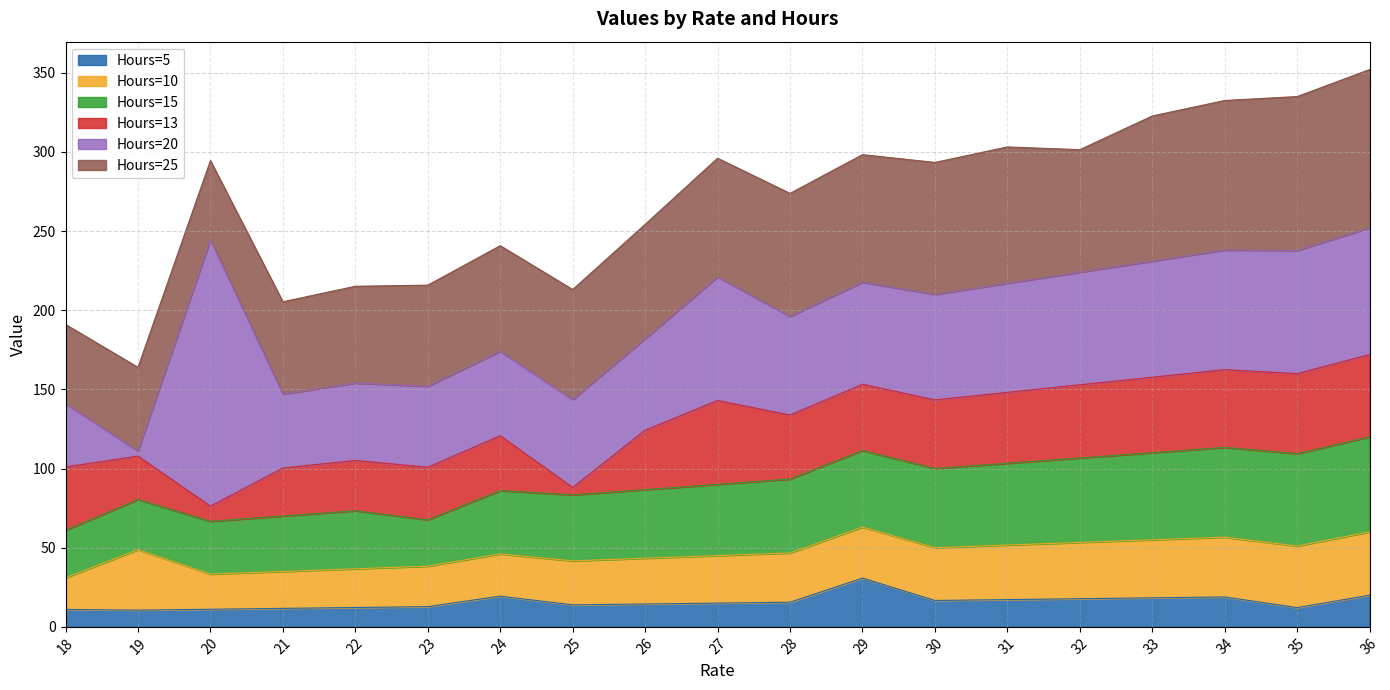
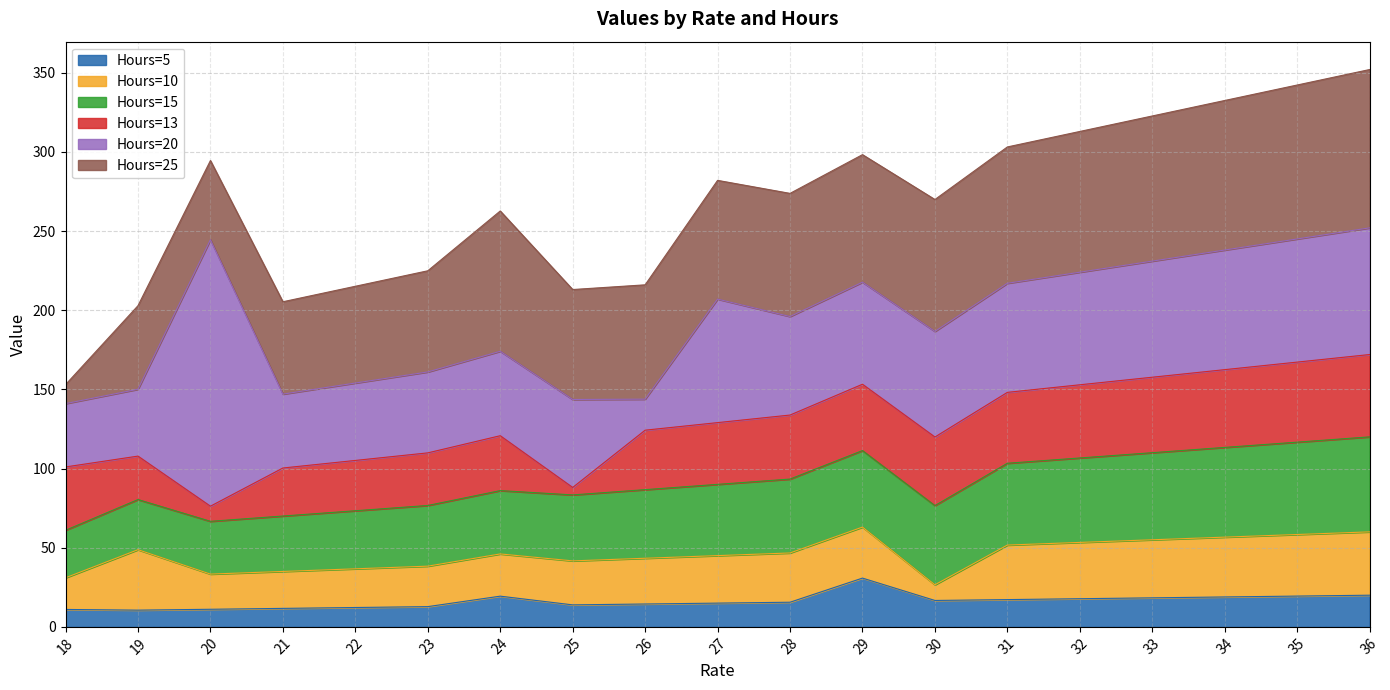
  {
    "Hours=5": {
      "18": 11,
      "19": 11,
      "20": 11,
      "21": 12,
      "22": 12,
      "23": 13,
      "24": 19,
      "25": 14,
      "26": 14,
      "27": 15,
      "28": 16,
      "29": 31,
      "30": 17,
      "31": 17,
      "32": 18,
      "33": 18,
      "34": 19,
-     "35": 12,
+     "35": 19,
      "36": 20
    },
    "Hours=10": {
      "18": 20,
      "19": 38,
      "20": 22,
      "21": 23,
      "22": 24,
      "23": 26,
      "24": 27,
      "25": 28,
      "26": 29,
      "27": 30,
      "28": 31,
      "29": 32,
-     "30": 33,
+     "30": 10,
      "31": 34,
      "32": 36,
      "33": 37,
      "34": 38,
      "35": 39,
      "36": 40
    },
    "Hours=15": {
      "18": 30,
      "19": 32,
      "20": 33,
      "21": 35,
      "22": 37,
-     "23": 29,
+     "23": 38,
      "24": 40,
      "25": 42,
      "26": 43,
      "27": 45,
      "28": 47,
      "29": 48,
      "30": 50,
      "31": 52,
      "32": 53,
      "33": 55,
      "34": 57,
      "35": 58,
      "36": 60
    },
    "Hours=13": {
      "18": 40,
      "19": 27,
      "20": 10,
      "21": 30,
      "22": 32,
      "23": 33,
      "24": 35,
      "25": 5,
      "26": 38,
-     "27": 53,
+     "27": 39,
      "28": 40,
      "29": 42,
      "30": 43,
      "31": 45,
      "32": 46,
      "33": 48,
      "34": 49,
      "35": 51,
      "36": 52
    },
    "Hours=20": {
      "18": 40,
-     "19": 3,
+     "19": 42,
      "20": 168,
      "21": 47,
      "22": 49,
      "23": 51,
      "24": 53,
      "25": 56,
-     "26": 58,
+     "26": 20,
      "27": 78,
      "28": 62,
      "29": 64,
      "30": 67,
      "31": 69,
      "32": 71,
      "33": 73,
      "34": 76,
      "35": 78,
      "36": 80
    },
    "Hours=25": {
-     "18": 50,
+     "18": 12,
      "19": 53,
      "20": 50,
      "21": 58,
      "22": 61,
      "23": 64,
-     "24": 67,
+     "24": 89,
      "25": 69,
      "26": 72,
      "27": 75,
      "28": 78,
      "29": 81,
      "30": 83,
      "31": 86,
-     "32": 77,
+     "32": 89,
      "33": 92,
      "34": 94,
      "35": 97,
      "36": 100
    }
  }
